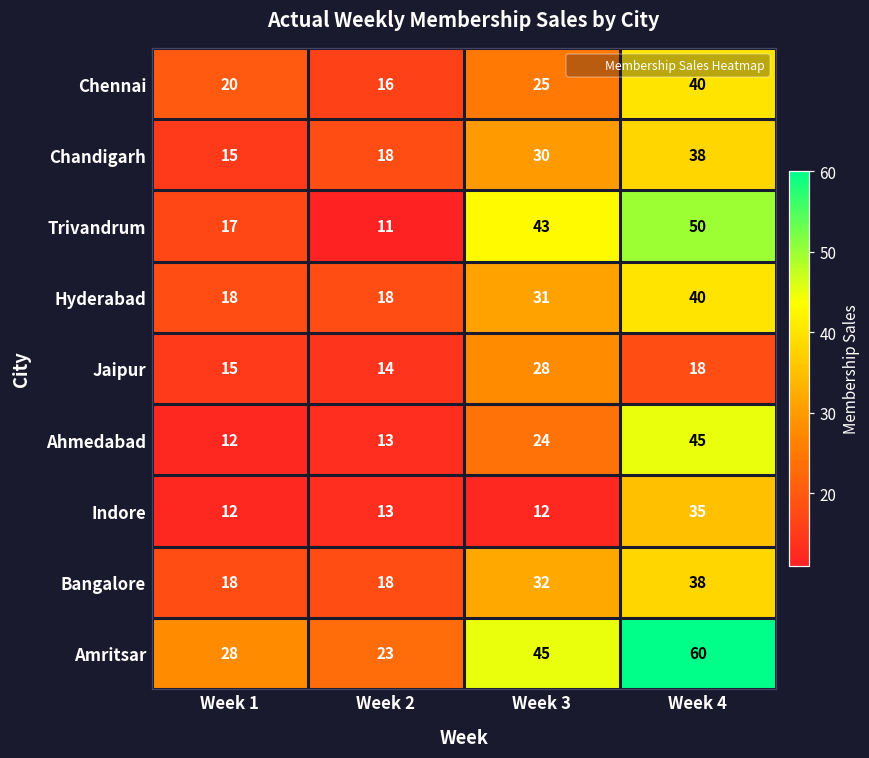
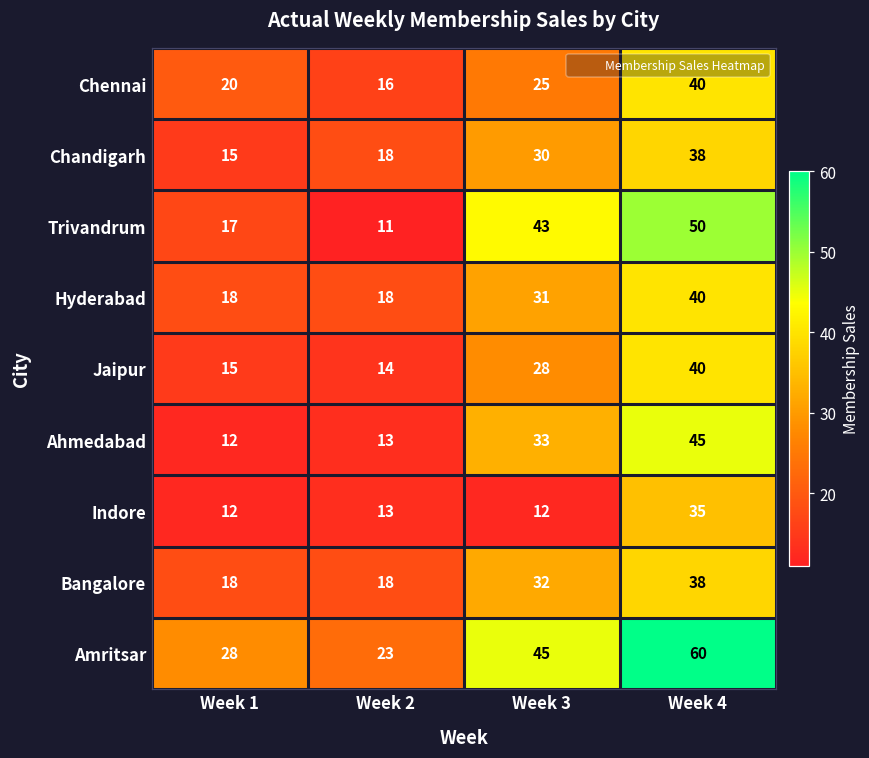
  {
    "Chennai": {
      "Week 1": 20,
      "Week 2": 16,
      "Week 3": 25,
      "Week 4": 40
    },
    "Chandigarh": {
      "Week 1": 15,
      "Week 2": 18,
      "Week 3": 30,
      "Week 4": 38
    },
    "Trivandrum": {
      "Week 1": 17,
      "Week 2": 11,
      "Week 3": 43,
      "Week 4": 50
    },
    "Hyderabad": {
      "Week 1": 18,
      "Week 2": 18,
      "Week 3": 31,
      "Week 4": 40
    },
    "Jaipur": {
      "Week 1": 15,
      "Week 2": 14,
      "Week 3": 28,
-     "Week 4": 18
+     "Week 4": 40
    },
    "Ahmedabad": {
      "Week 1": 12,
      "Week 2": 13,
-     "Week 3": 24,
+     "Week 3": 33,
      "Week 4": 45
    },
    "Indore": {
      "Week 1": 12,
      "Week 2": 13,
      "Week 3": 12,
      "Week 4": 35
    },
    "Bangalore": {
      "Week 1": 18,
      "Week 2": 18,
      "Week 3": 32,
      "Week 4": 38
    },
    "Amritsar": {
      "Week 1": 28,
      "Week 2": 23,
      "Week 3": 45,
      "Week 4": 60
    }
  }
